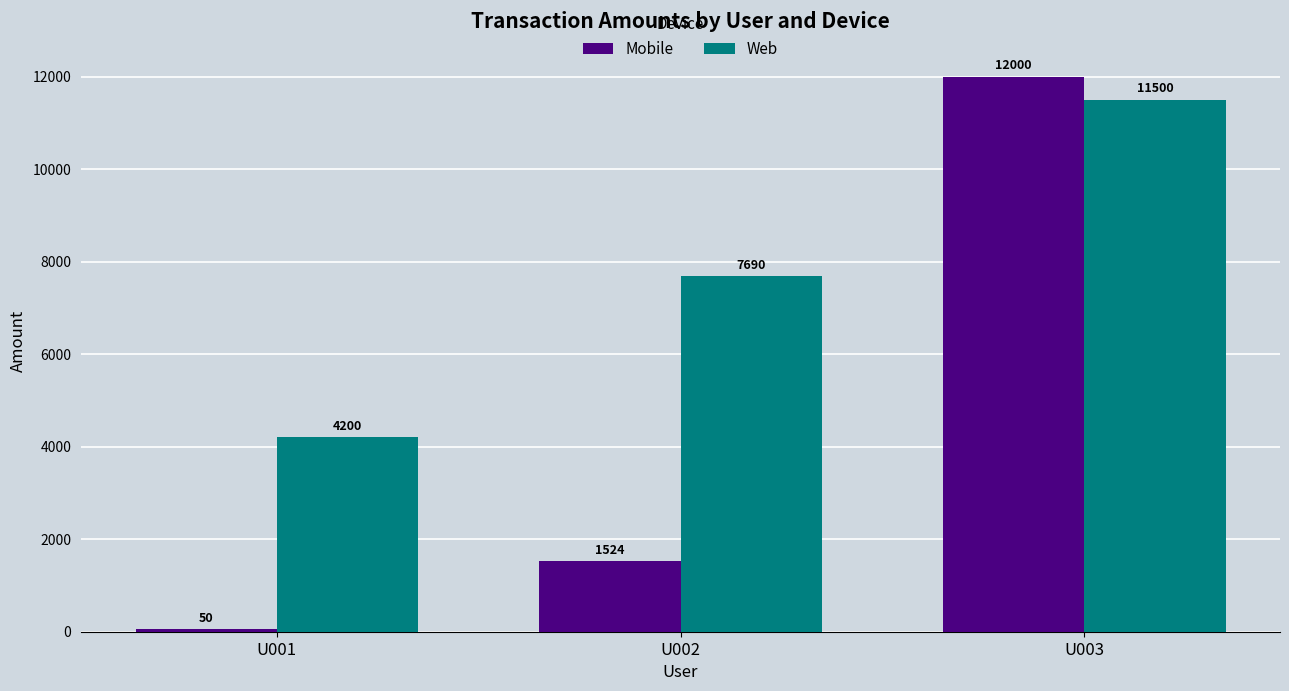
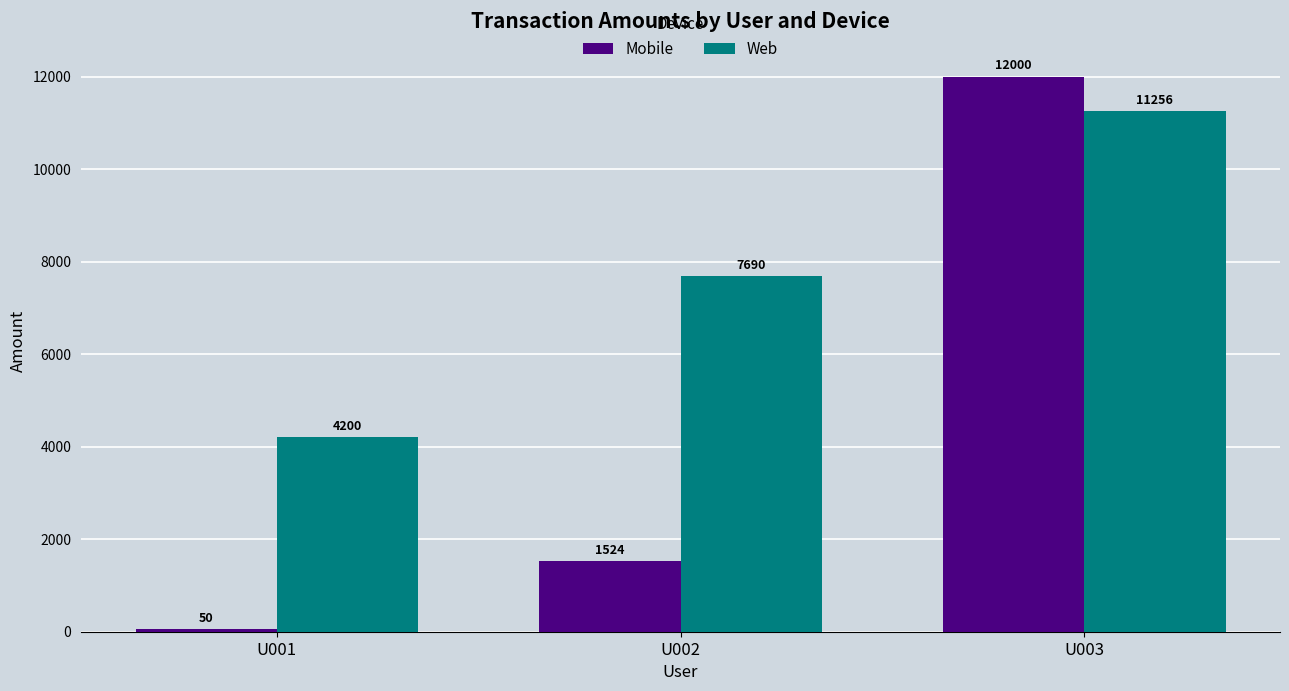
  {
    "Mobile": {
      "U001": 50,
      "U002": 1524,
      "U003": 12000
    },
    "Web": {
      "U001": 4200,
      "U002": 7690,
-     "U003": 11500
+     "U003": 11256
    }
  }
